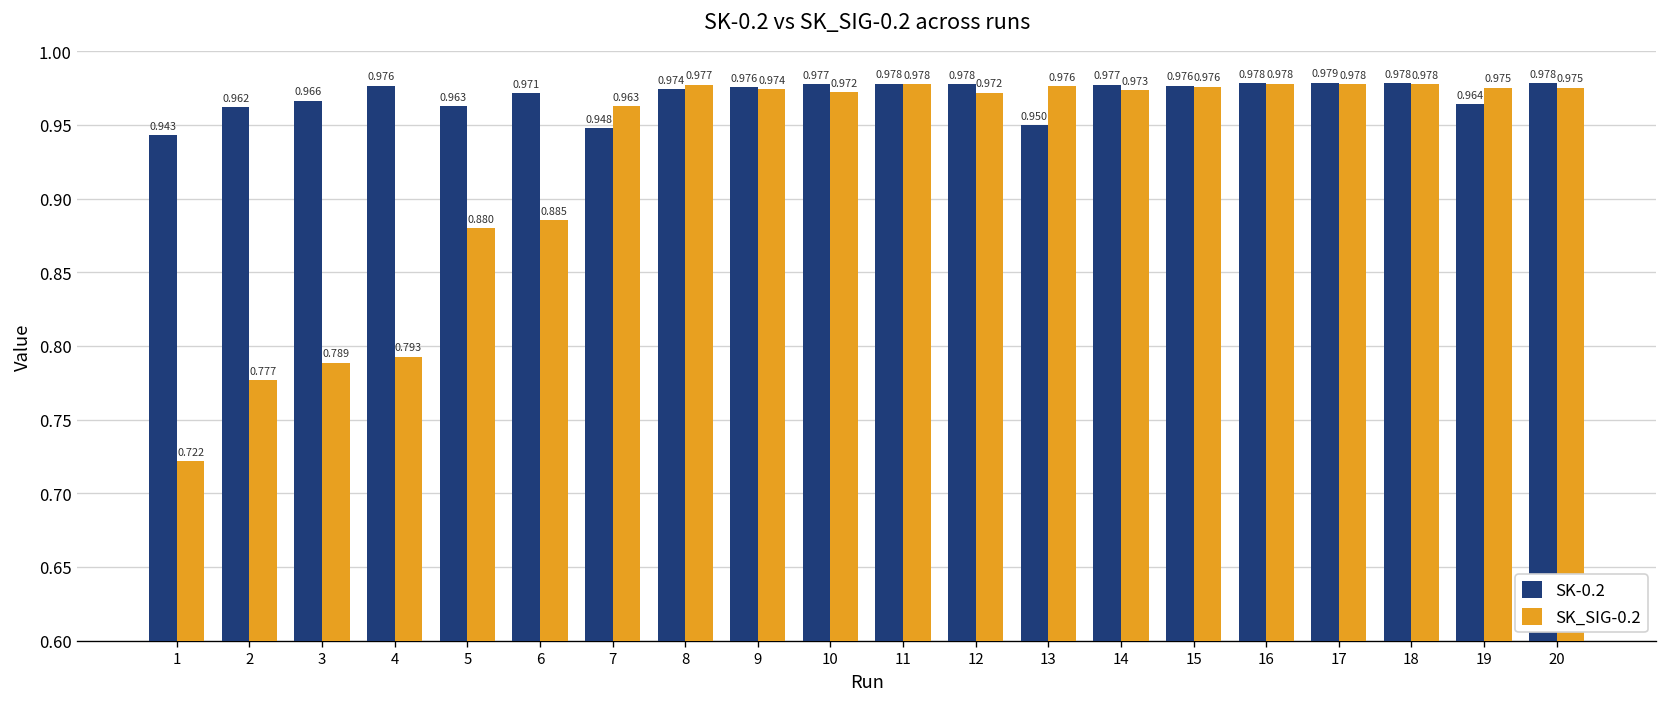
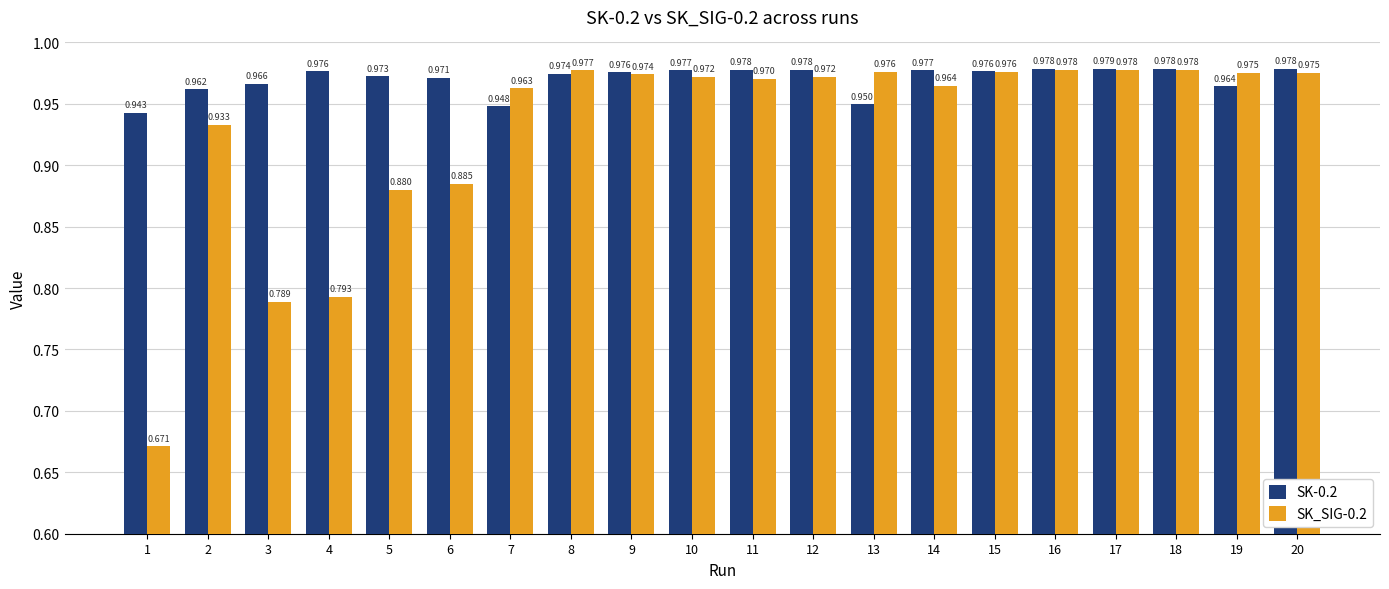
  {
    "SK-0.2": {
      "1": 0.943,
      "2": 0.962,
      "3": 0.966,
      "4": 0.976,
-     "5": 0.963,
+     "5": 0.973,
      "6": 0.971,
      "7": 0.948,
      "8": 0.974,
      "9": 0.976,
      "10": 0.977,
      "11": 0.978,
      "12": 0.978,
      "13": 0.950,
      "14": 0.977,
      "15": 0.976,
      "16": 0.978,
      "17": 0.979,
      "18": 0.978,
      "19": 0.964,
      "20": 0.978
    },
    "SK_SIG-0.2": {
-     "1": 0.722,
-     "2": 0.777,
+     "1": 0.671,
+     "2": 0.933,
      "3": 0.789,
      "4": 0.793,
      "5": 0.880,
      "6": 0.885,
      "7": 0.963,
      "8": 0.977,
      "9": 0.974,
      "10": 0.972,
-     "11": 0.978,
+     "11": 0.970,
      "12": 0.972,
      "13": 0.976,
-     "14": 0.973,
+     "14": 0.964,
      "15": 0.976,
      "16": 0.978,
      "17": 0.978,
      "18": 0.978,
      "19": 0.975,
      "20": 0.975
    }
  }
